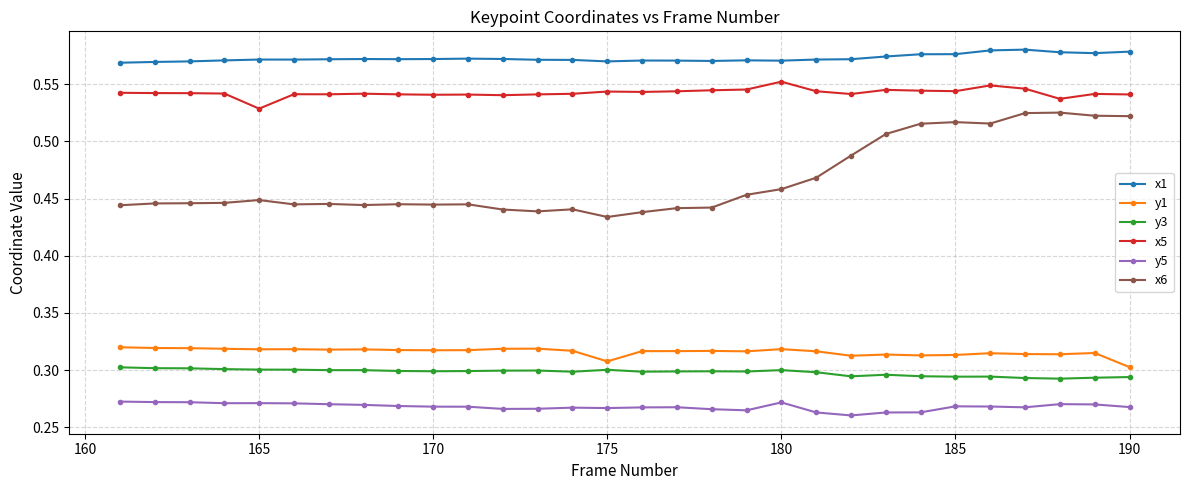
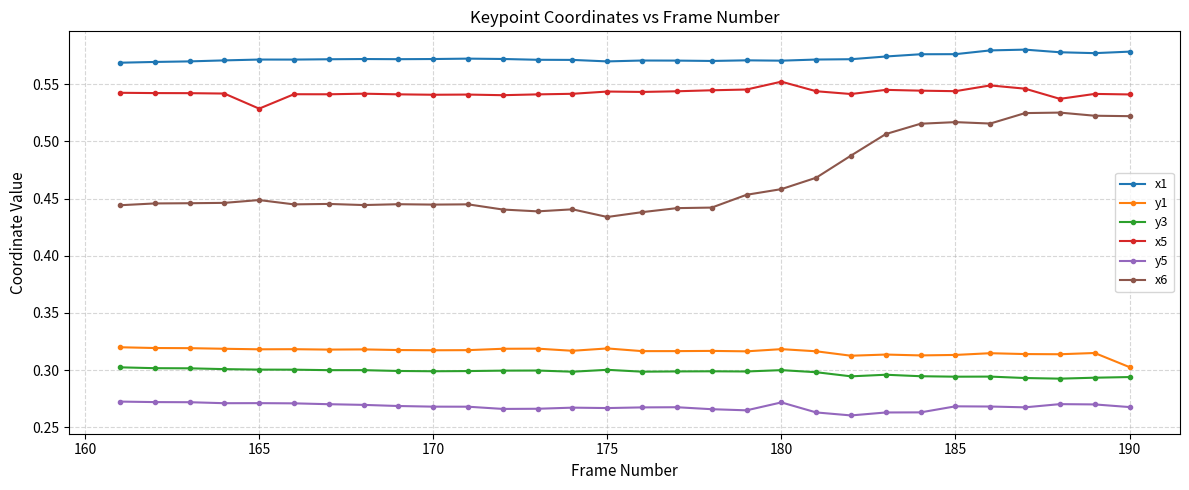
  {
    "x1": {
      "165": 0.572,
      "170": 0.572,
      "175": 0.570,
      "180": 0.571,
      "185": 0.576,
      "190": 0.578
    },
    "y1": {
      "165": 0.318,
      "170": 0.317,
-     "175": 0.308,
+     "175": 0.319,
      "180": 0.318,
      "185": 0.313,
      "190": 0.303
    },
    "y3": {
      "165": 0.300,
      "170": 0.299,
      "175": 0.300,
      "180": 0.300,
      "185": 0.294,
      "190": 0.294
    },
    "x5": {
      "165": 0.529,
      "170": 0.541,
      "175": 0.544,
      "180": 0.552,
      "185": 0.544,
      "190": 0.541
    },
    "y5": {
      "165": 0.271,
      "170": 0.268,
      "175": 0.267,
      "180": 0.272,
      "185": 0.268,
      "190": 0.268
    },
    "x6": {
      "165": 0.449,
      "170": 0.445,
      "175": 0.434,
      "180": 0.458,
      "185": 0.517,
      "190": 0.522
    }
  }
